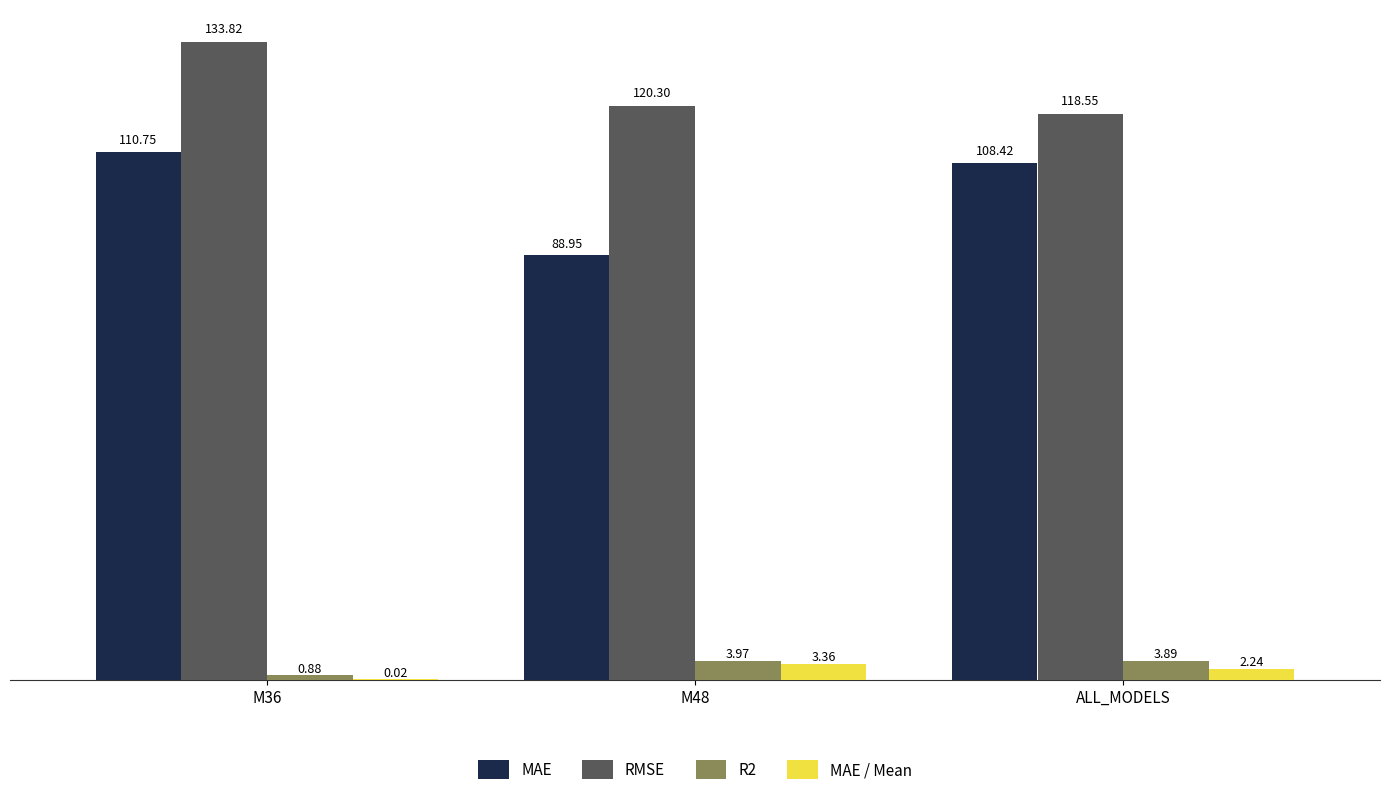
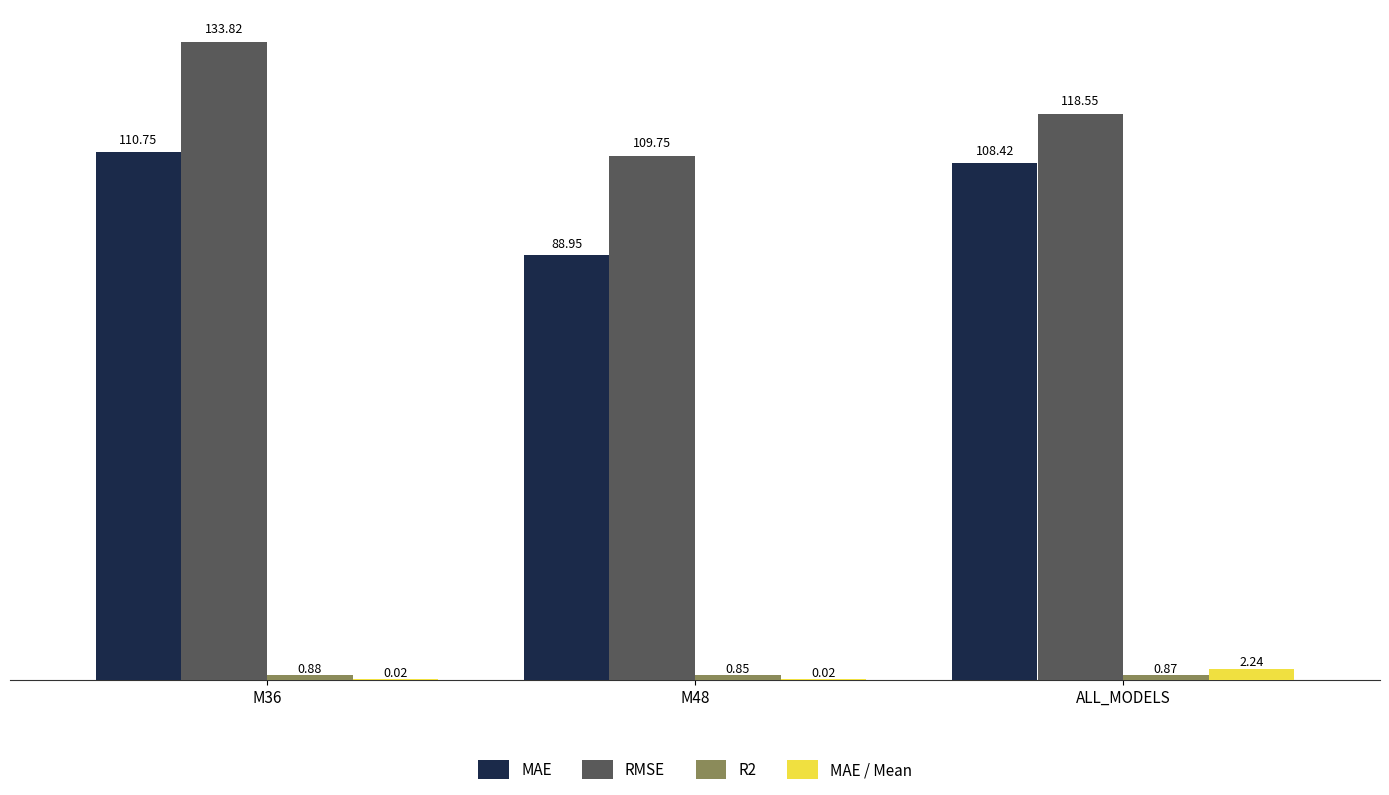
  {
    "MAE": {
      "M36": 110.75,
      "M48": 88.95,
      "ALL_MODELS": 108.42
    },
    "RMSE": {
      "M36": 133.82,
-     "M48": 120.30,
+     "M48": 109.75,
      "ALL_MODELS": 118.55
    },
    "R2": {
      "M36": 0.88,
-     "M48": 3.97,
-     "ALL_MODELS": 3.89
+     "M48": 0.85,
+     "ALL_MODELS": 0.87
    },
    "MAE / Mean": {
      "M36": 0.02,
-     "M48": 3.36,
+     "M48": 0.02,
      "ALL_MODELS": 2.24
    }
  }
